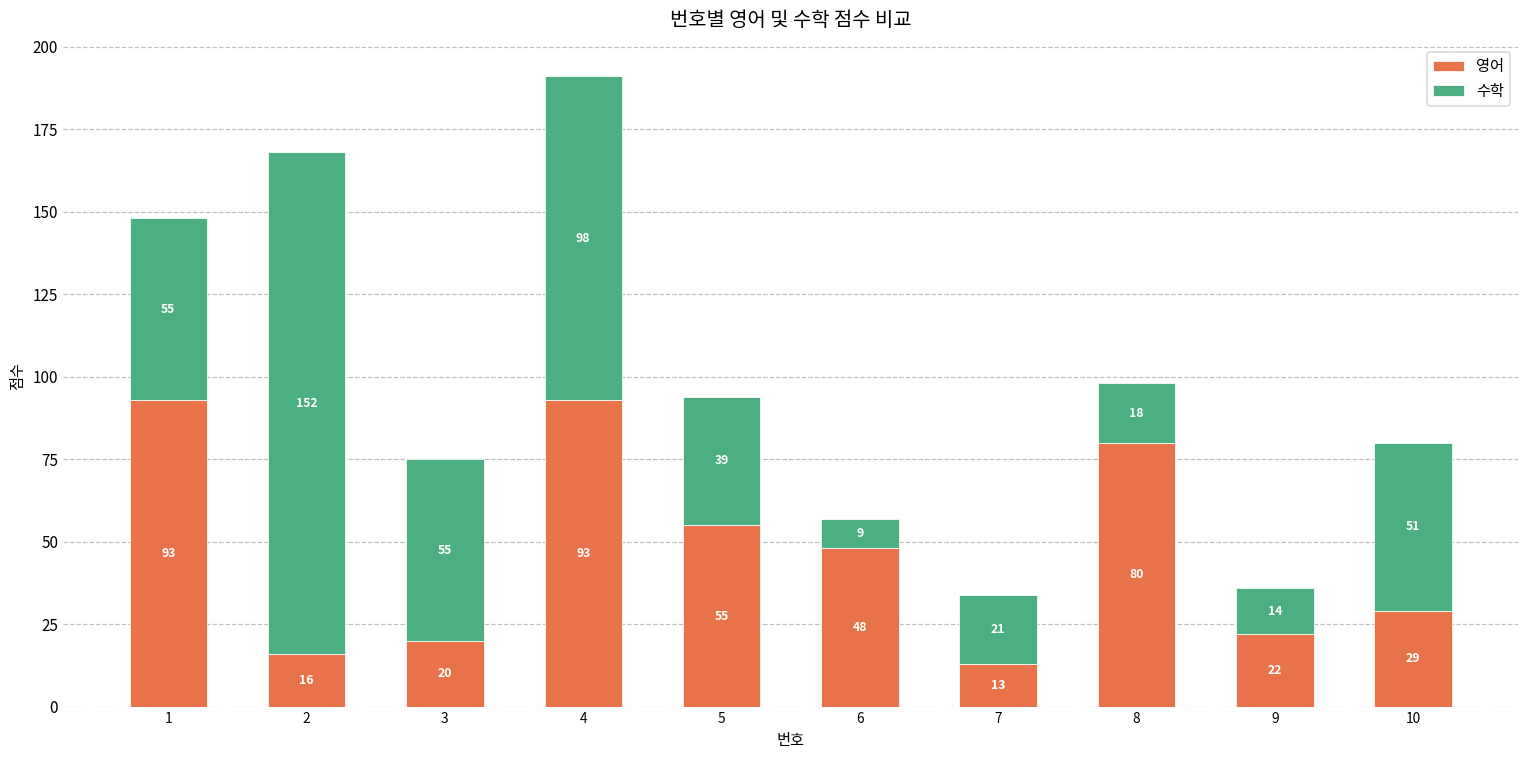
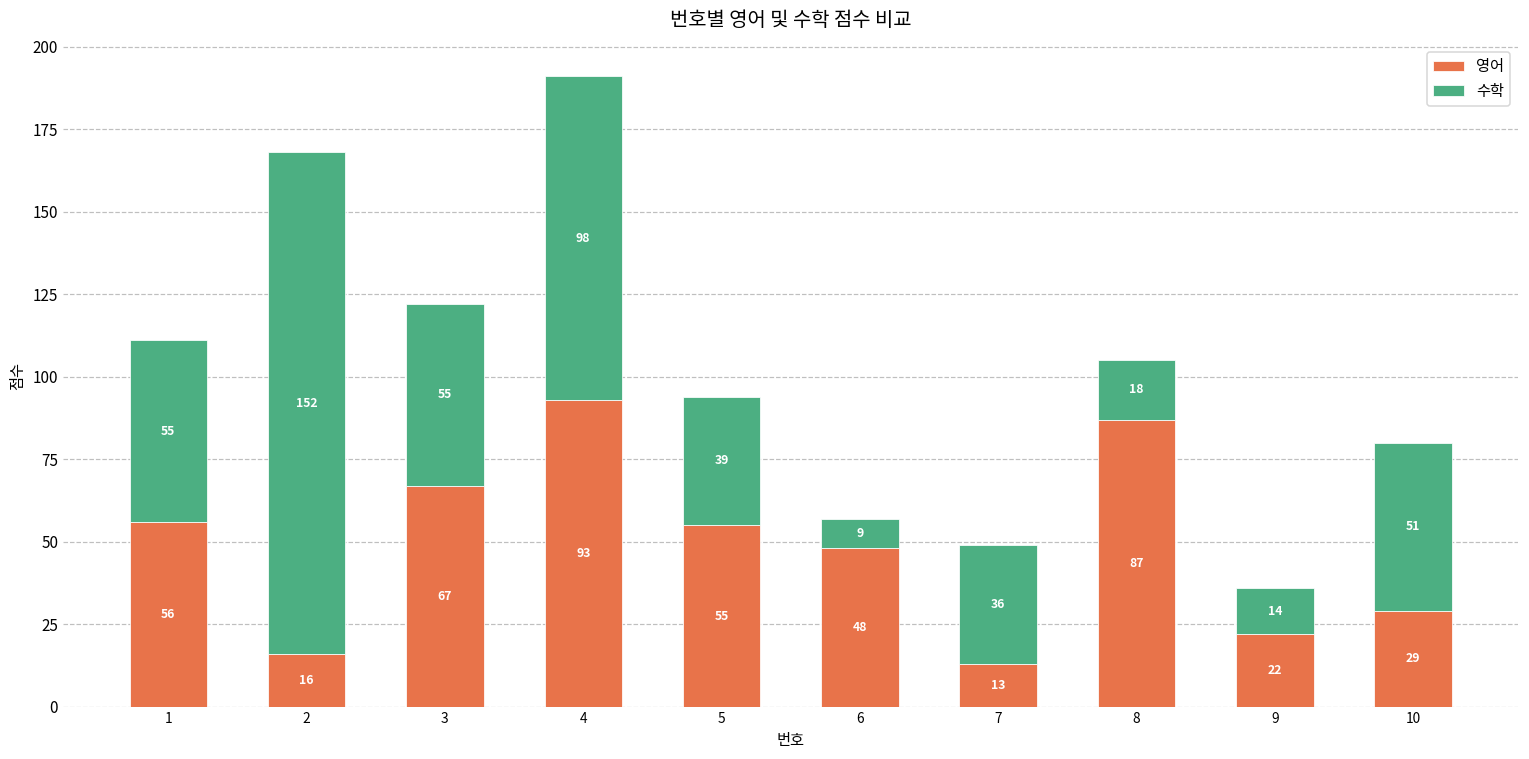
  {
    "영어": {
-     "1": 93,
+     "1": 56,
      "2": 16,
-     "3": 20,
+     "3": 67,
      "4": 93,
      "5": 55,
      "6": 48,
      "7": 13,
-     "8": 80,
+     "8": 87,
      "9": 22,
      "10": 29
    },
    "수학": {
      "1": 55,
      "2": 152,
      "3": 55,
      "4": 98,
      "5": 39,
      "6": 9,
-     "7": 21,
+     "7": 36,
      "8": 18,
      "9": 14,
      "10": 51
    }
  }
